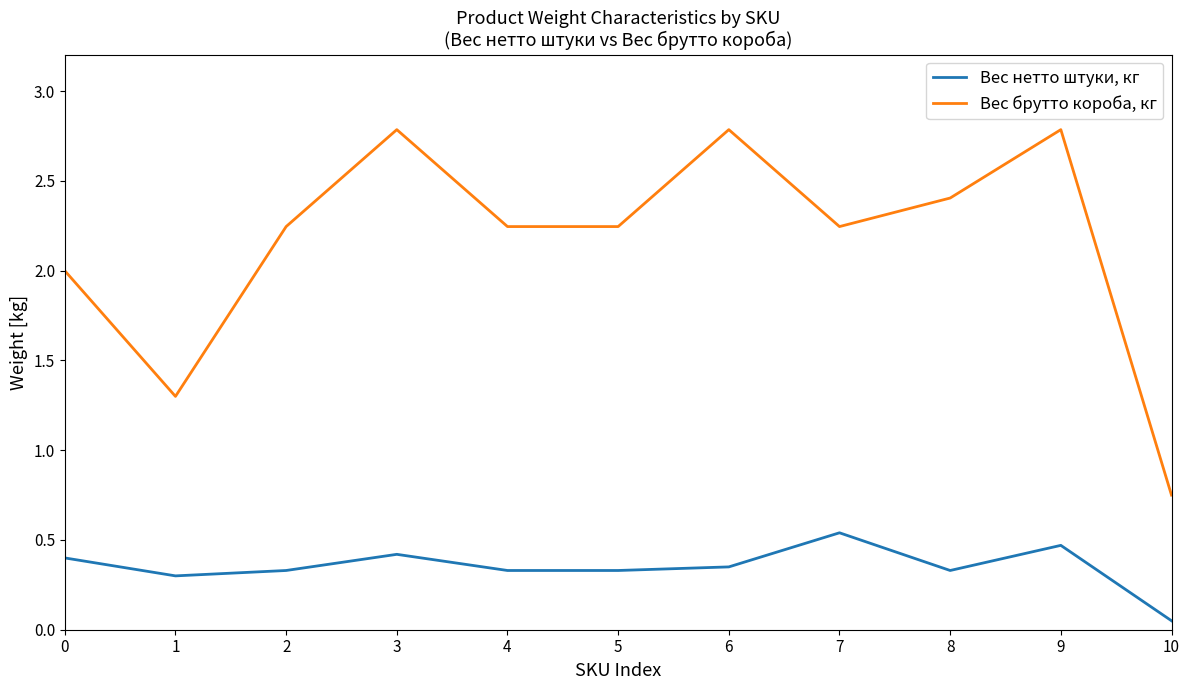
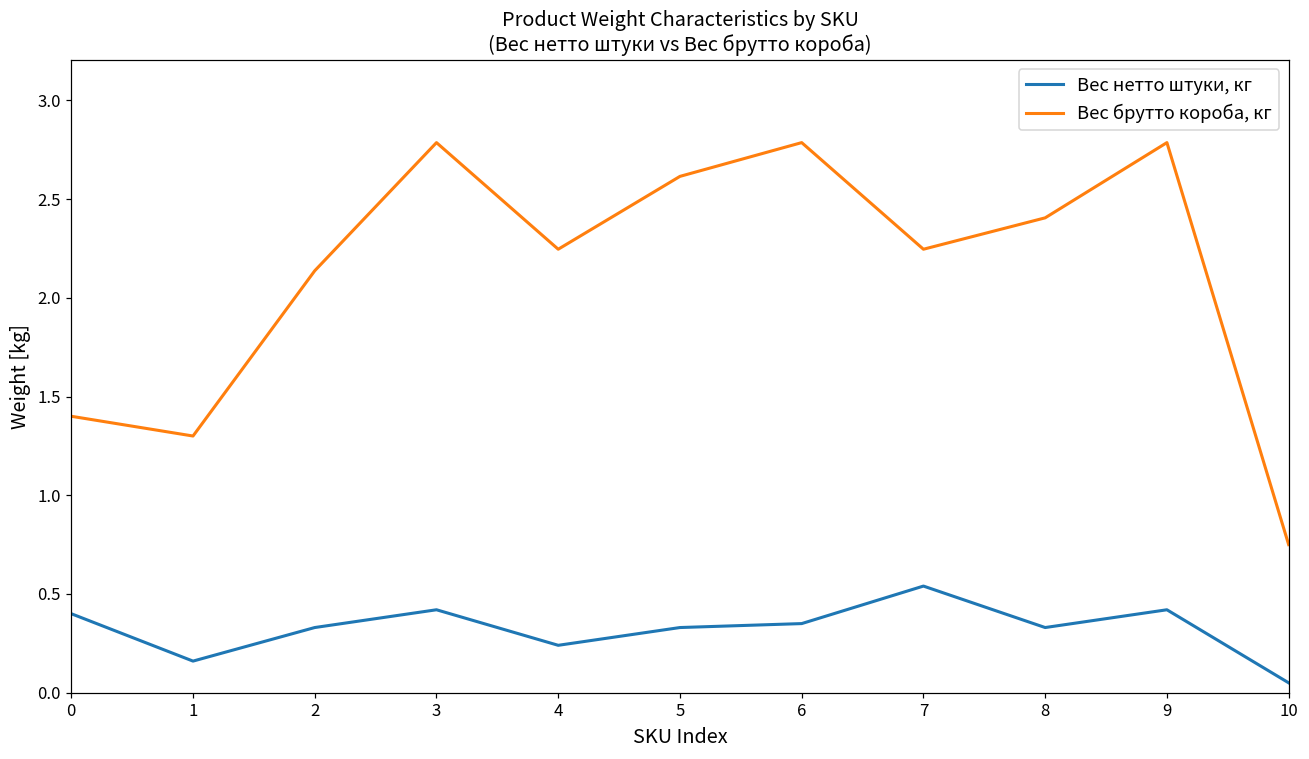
  {
    "Вес нетто штуки, кг": {
      "0": 0.40,
-     "1": 0.30,
+     "1": 0.16,
      "2": 0.33,
      "3": 0.42,
-     "4": 0.33,
+     "4": 0.24,
      "5": 0.33,
      "6": 0.35,
      "7": 0.54,
      "8": 0.33,
-     "9": 0.47,
+     "9": 0.42,
      "10": 0.05
    },
    "Вес брутто короба, кг": {
-     "0": 2.0,
+     "0": 1.4,
      "1": 1.30,
-     "2": 2.25,
+     "2": 2.14,
      "3": 2.79,
      "4": 2.25,
-     "5": 2.25,
+     "5": 2.62,
      "6": 2.79,
      "7": 2.25,
      "8": 2.41,
      "9": 2.79,
      "10": 0.75
    }
  }
